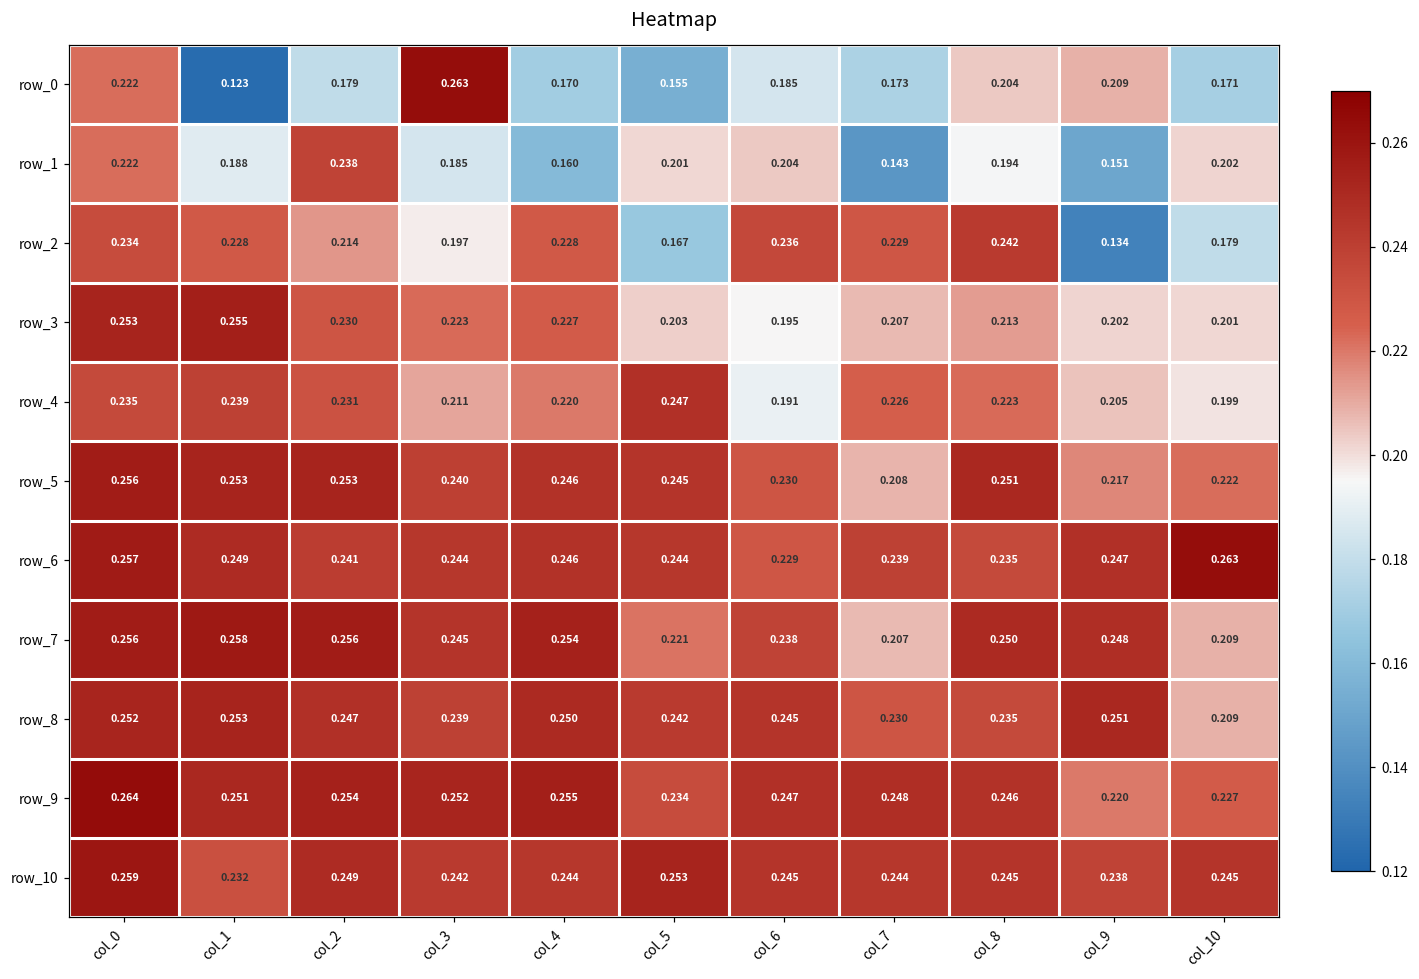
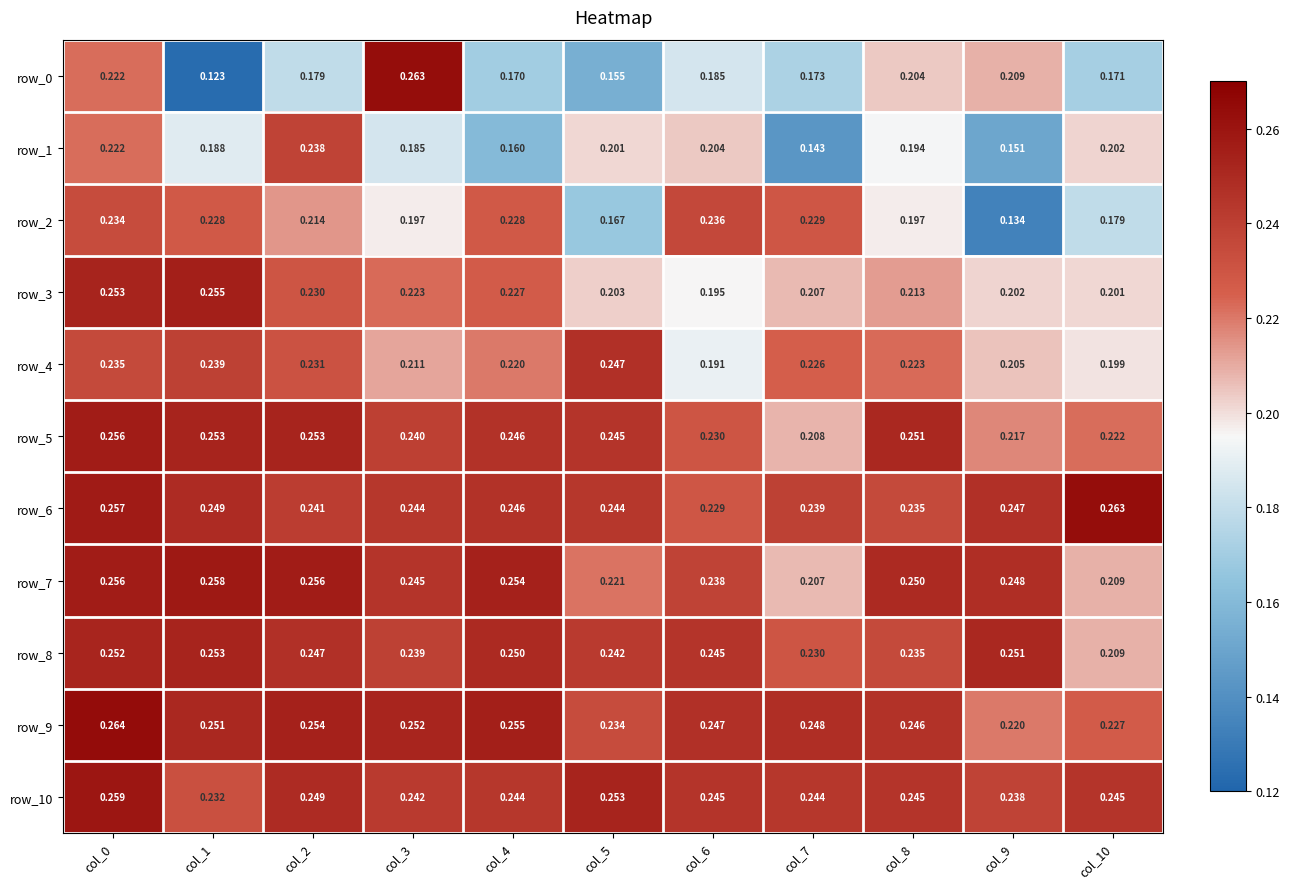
  {
    "row_0": {
      "col_0": 0.222,
      "col_1": 0.123,
      "col_2": 0.179,
      "col_3": 0.263,
      "col_4": 0.170,
      "col_5": 0.155,
      "col_6": 0.185,
      "col_7": 0.173,
      "col_8": 0.204,
      "col_9": 0.209,
      "col_10": 0.171
    },
    "row_1": {
      "col_0": 0.222,
      "col_1": 0.188,
      "col_2": 0.238,
      "col_3": 0.185,
      "col_4": 0.160,
      "col_5": 0.201,
      "col_6": 0.204,
      "col_7": 0.143,
      "col_8": 0.194,
      "col_9": 0.151,
      "col_10": 0.202
    },
    "row_2": {
      "col_0": 0.234,
      "col_1": 0.228,
      "col_2": 0.214,
      "col_3": 0.197,
      "col_4": 0.228,
      "col_5": 0.167,
      "col_6": 0.236,
      "col_7": 0.229,
-     "col_8": 0.242,
+     "col_8": 0.197,
      "col_9": 0.134,
      "col_10": 0.179
    },
    "row_3": {
      "col_0": 0.253,
      "col_1": 0.255,
      "col_2": 0.230,
      "col_3": 0.223,
      "col_4": 0.227,
      "col_5": 0.203,
      "col_6": 0.195,
      "col_7": 0.207,
      "col_8": 0.213,
      "col_9": 0.202,
      "col_10": 0.201
    },
    "row_4": {
      "col_0": 0.235,
      "col_1": 0.239,
      "col_2": 0.231,
      "col_3": 0.211,
      "col_4": 0.220,
      "col_5": 0.247,
      "col_6": 0.191,
      "col_7": 0.226,
      "col_8": 0.223,
      "col_9": 0.205,
      "col_10": 0.199
    },
    "row_5": {
      "col_0": 0.256,
      "col_1": 0.253,
      "col_2": 0.253,
      "col_3": 0.240,
      "col_4": 0.246,
      "col_5": 0.245,
      "col_6": 0.230,
      "col_7": 0.208,
      "col_8": 0.251,
      "col_9": 0.217,
      "col_10": 0.222
    },
    "row_6": {
      "col_0": 0.257,
      "col_1": 0.249,
      "col_2": 0.241,
      "col_3": 0.244,
      "col_4": 0.246,
      "col_5": 0.244,
      "col_6": 0.229,
      "col_7": 0.239,
      "col_8": 0.235,
      "col_9": 0.247,
      "col_10": 0.263
    },
    "row_7": {
      "col_0": 0.256,
      "col_1": 0.258,
      "col_2": 0.256,
      "col_3": 0.245,
      "col_4": 0.254,
      "col_5": 0.221,
      "col_6": 0.238,
      "col_7": 0.207,
      "col_8": 0.250,
      "col_9": 0.248,
      "col_10": 0.209
    },
    "row_8": {
      "col_0": 0.252,
      "col_1": 0.253,
      "col_2": 0.247,
      "col_3": 0.239,
      "col_4": 0.250,
      "col_5": 0.242,
      "col_6": 0.245,
      "col_7": 0.230,
      "col_8": 0.235,
      "col_9": 0.251,
      "col_10": 0.209
    },
    "row_9": {
      "col_0": 0.264,
      "col_1": 0.251,
      "col_2": 0.254,
      "col_3": 0.252,
      "col_4": 0.255,
      "col_5": 0.234,
      "col_6": 0.247,
      "col_7": 0.248,
      "col_8": 0.246,
      "col_9": 0.220,
      "col_10": 0.227
    },
    "row_10": {
      "col_0": 0.259,
      "col_1": 0.232,
      "col_2": 0.249,
      "col_3": 0.242,
      "col_4": 0.244,
      "col_5": 0.253,
      "col_6": 0.245,
      "col_7": 0.244,
      "col_8": 0.245,
      "col_9": 0.238,
      "col_10": 0.245
    }
  }
